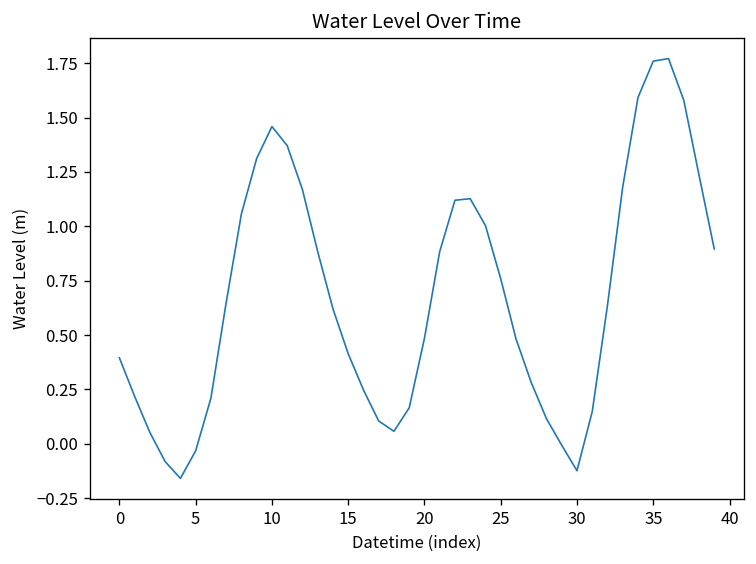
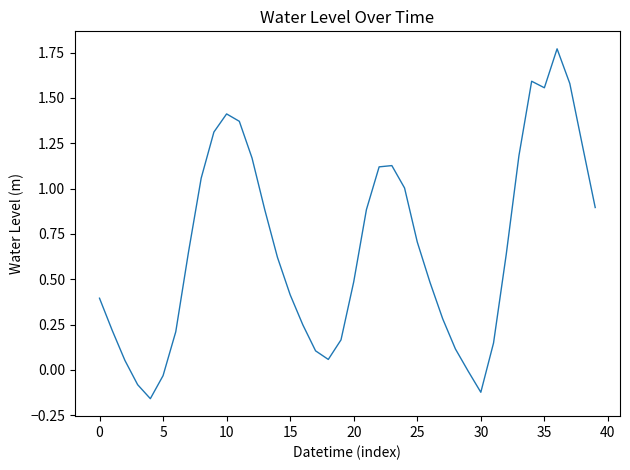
  {
    "0": 0.40,
    "5": -0.03,
-   "10": 1.46,
+   "10": 1.41,
    "15": 0.41,
    "20": 0.49,
-   "25": 0.76,
+   "25": 0.71,
    "30": -0.12,
-   "35": 1.76
+   "35": 1.56
  }
